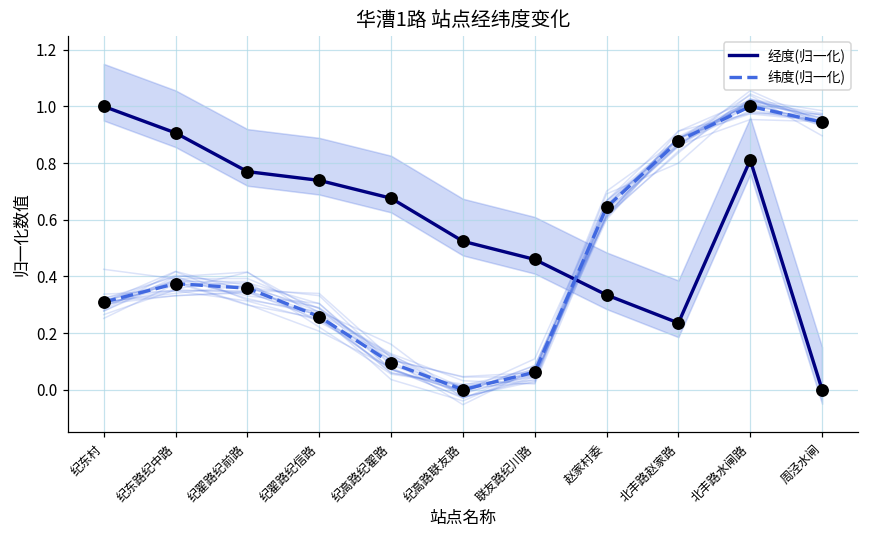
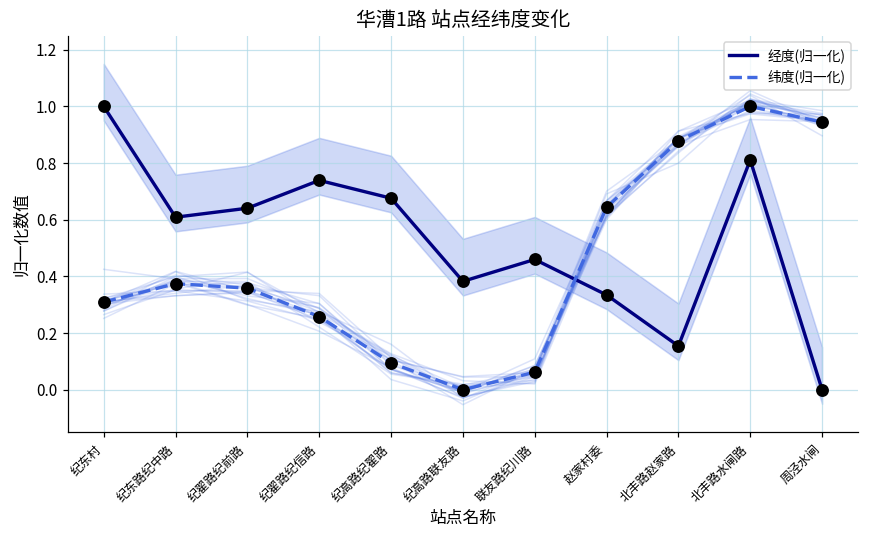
  {
    "经度(归一化)": {
      "纪东村": 1.00,
-     "纪东路纪中路": 0.91,
-     "纪翟路纪前路": 0.77,
+     "纪东路纪中路": 0.61,
+     "纪翟路纪前路": 0.64,
      "纪翟路纪信路": 0.74,
      "纪高路纪翟路": 0.68,
-     "纪高路联友路": 0.52,
+     "纪高路联友路": 0.38,
      "联友路纪川路": 0.46,
      "赵家村委": 0.33,
-     "北丰路赵家路": 0.24,
+     "北丰路赵家路": 0.15,
      "北丰路水闸路": 0.81,
      "周泾水闸": 0.00
    }
  }
